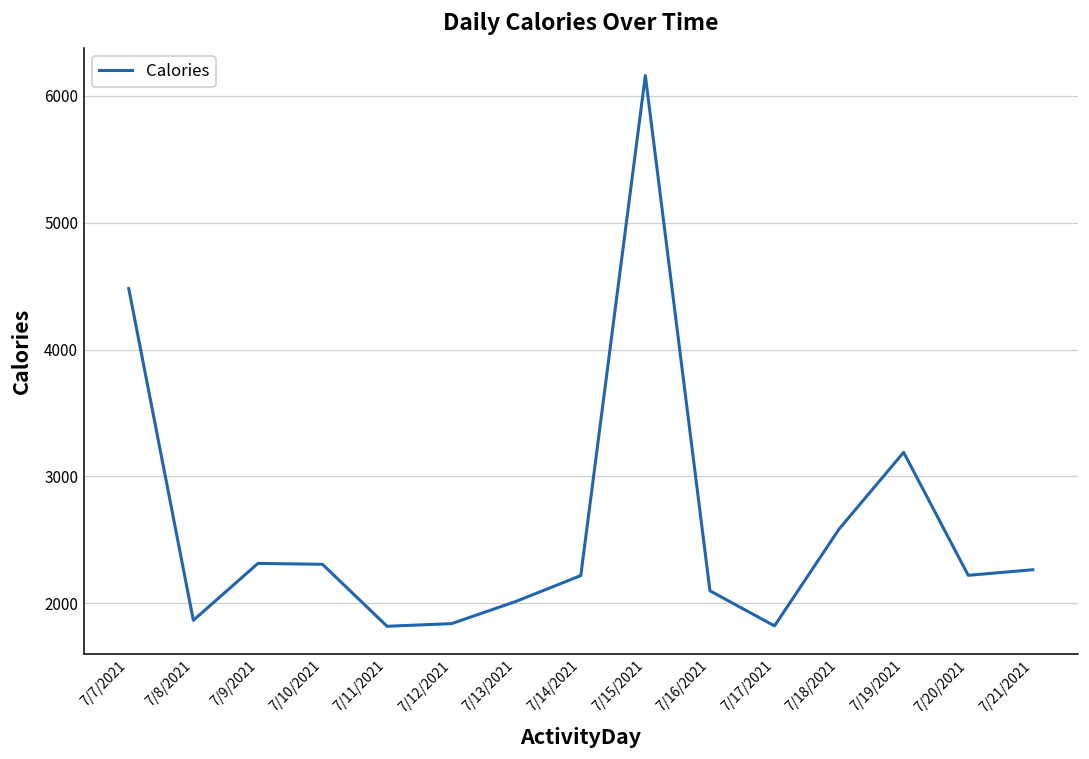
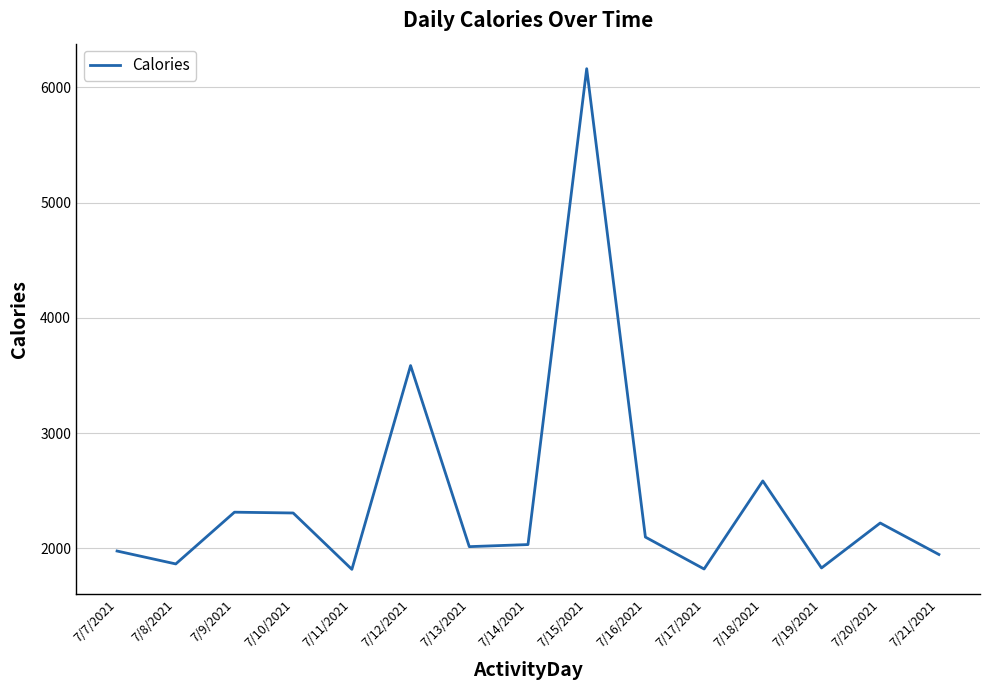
  {
-   "7/7/2021": 4480,
+   "7/7/2021": 1980,
    "7/8/2021": 1860,
    "7/9/2021": 2310,
    "7/10/2021": 2310,
    "7/11/2021": 1820,
-   "7/12/2021": 1840,
+   "7/12/2021": 3590,
    "7/13/2021": 2010,
-   "7/14/2021": 2220,
+   "7/14/2021": 2030,
    "7/15/2021": 6160,
    "7/16/2021": 2100,
    "7/17/2021": 1820,
    "7/18/2021": 2580,
-   "7/19/2021": 3190,
+   "7/19/2021": 1830,
    "7/20/2021": 2220,
-   "7/21/2021": 2260
+   "7/21/2021": 1950
  }
